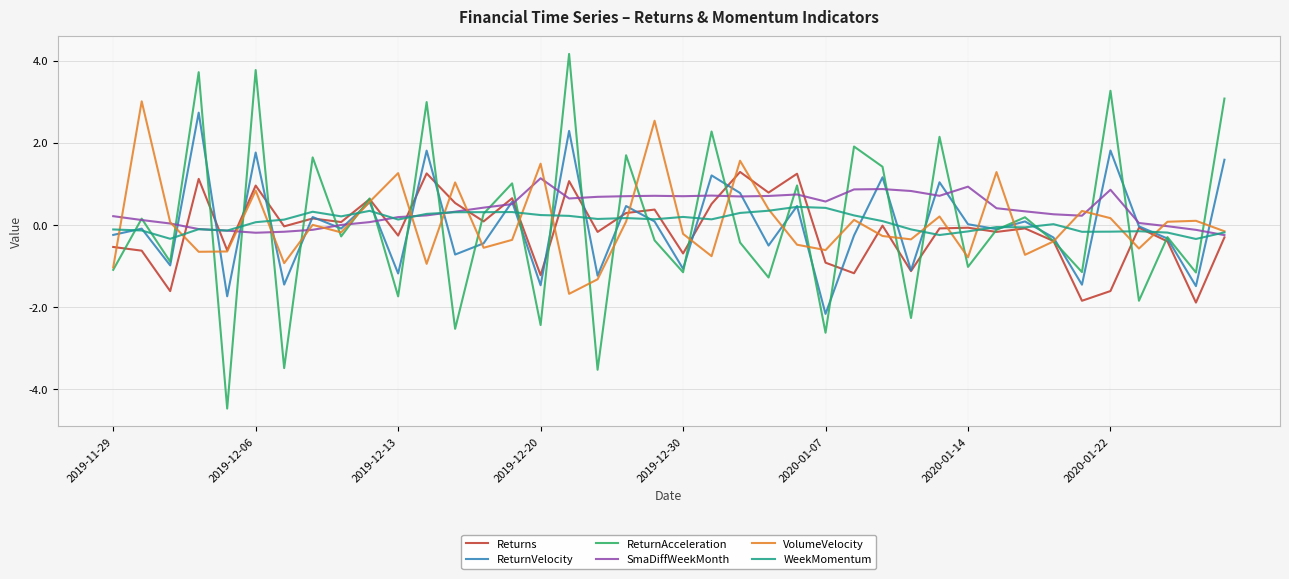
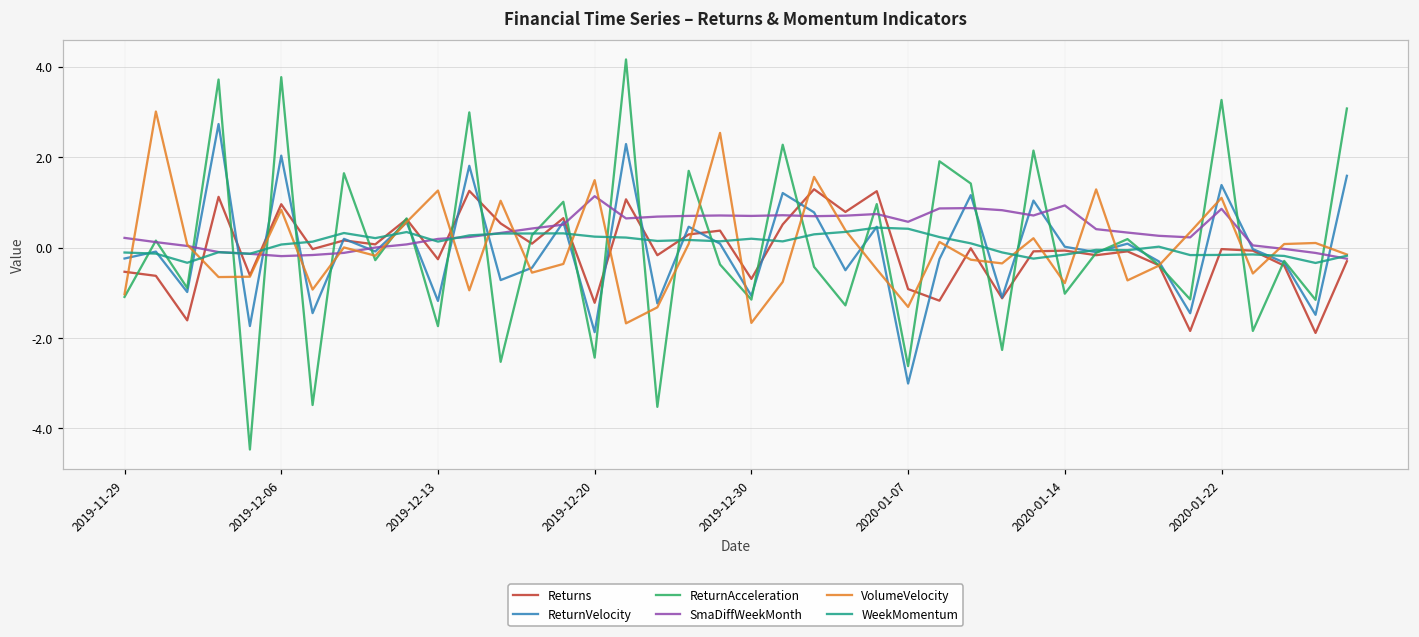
  {
    "Returns": {
      "2019-11-29": -0.5,
      "2019-12-06": 1.0,
      "2019-12-13": -0.3,
      "2019-12-20": -1.2,
      "2019-12-30": -0.7,
      "2020-01-07": -0.9,
      "2020-01-14": -0.1,
-     "2020-01-22": -1.6
+     "2020-01-22": 0.0
    },
    "ReturnVelocity": {
      "2019-11-29": -0.2,
-     "2019-12-06": 1.8,
+     "2019-12-06": 2.0,
      "2019-12-13": -1.2,
-     "2019-12-20": -1.5,
+     "2019-12-20": -1.9,
      "2019-12-30": -1.1,
-     "2020-01-07": -2.2,
+     "2020-01-07": -3.0,
      "2020-01-14": 0.0,
-     "2020-01-22": 1.8
+     "2020-01-22": 1.4
    },
    "SmaDiffWeekMonth": {
      "2019-11-29": 0.2,
      "2019-12-06": -0.2,
      "2019-12-20": 1.1,
      "2019-12-30": 0.7,
      "2020-01-07": 0.6,
      "2020-01-14": 0.9,
      "2020-01-22": 0.9
    },
    "VolumeVelocity": {
      "2019-12-06": 0.8,
      "2019-12-13": 1.3,
      "2019-12-20": 1.5,
-     "2019-12-30": -0.2,
-     "2020-01-07": -0.6,
+     "2019-12-30": -1.7,
+     "2020-01-07": -1.3,
      "2020-01-14": -0.8,
-     "2020-01-22": 0.2
+     "2020-01-22": 1.1
    }
  }
